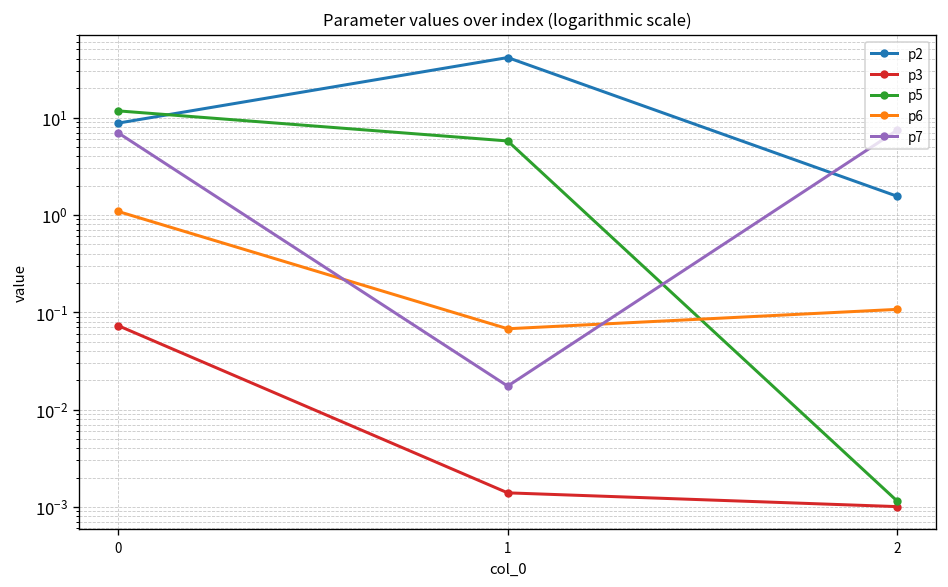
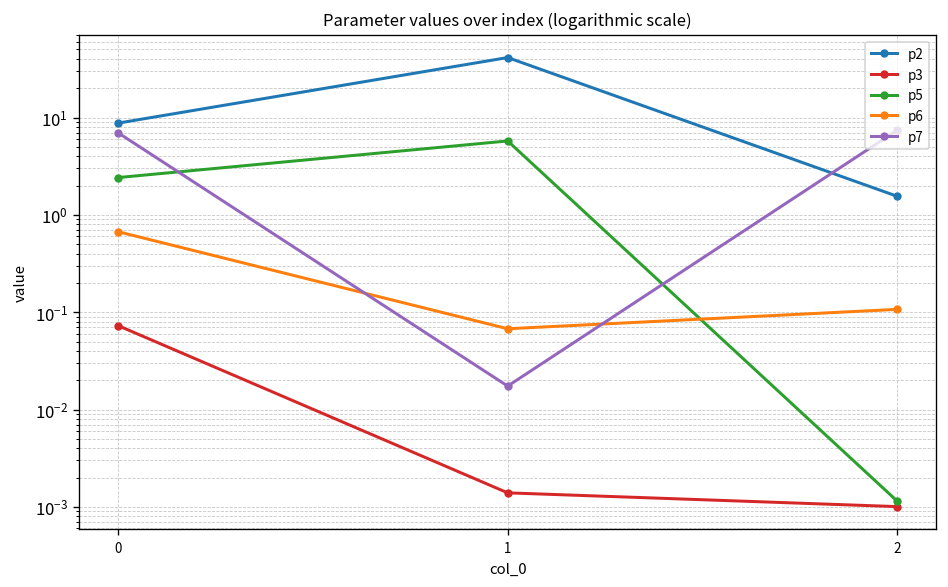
  {
    "p2": {
      "0": 9,
      "1": 40,
      "2": 1.6
    },
    "p3": {
      "0": 0.07,
      "1": 0.0014,
      "2": 0.0010
    },
    "p5": {
-     "0": 12,
+     "0": 2.4,
      "1": 6,
      "2": 0.0012
    },
    "p6": {
-     "0": 1.1,
+     "0": 0.7,
      "1": 0.07,
      "2": 0.1
    },
    "p7": {
      "0": 7,
      "1": 0.017
    }
  }
